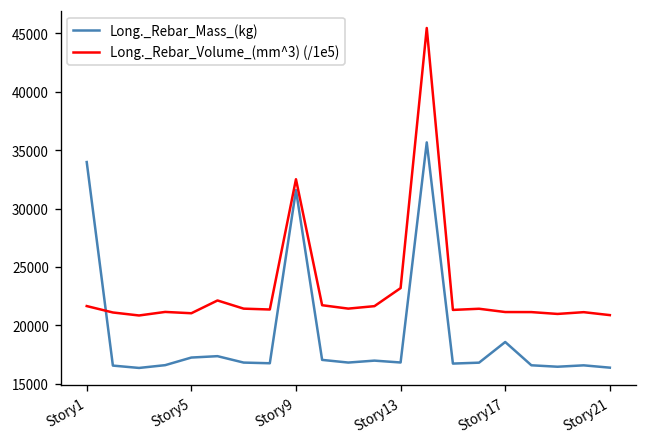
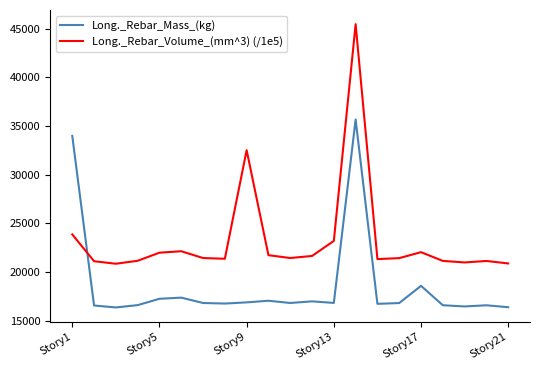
  {
    "Long._Rebar_Mass_(kg)": {
      "Story1": 34000,
      "Story5": 17000,
-     "Story9": 32000,
+     "Story9": 17000,
      "Story13": 17000,
      "Story17": 19000,
      "Story21": 16000
    },
    "Long._Rebar_Volume_(mm^3) (/1e5)": {
-     "Story1": 22000,
-     "Story5": 21000,
+     "Story1": 24000,
+     "Story5": 22000,
      "Story9": 33000,
      "Story13": 23000,
-     "Story17": 21000,
+     "Story17": 22000,
      "Story21": 21000
    }
  }
